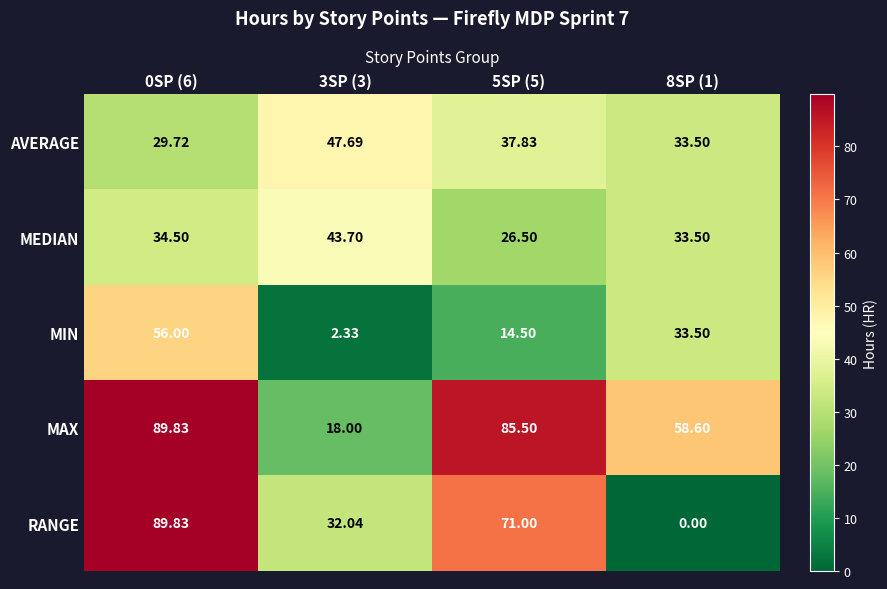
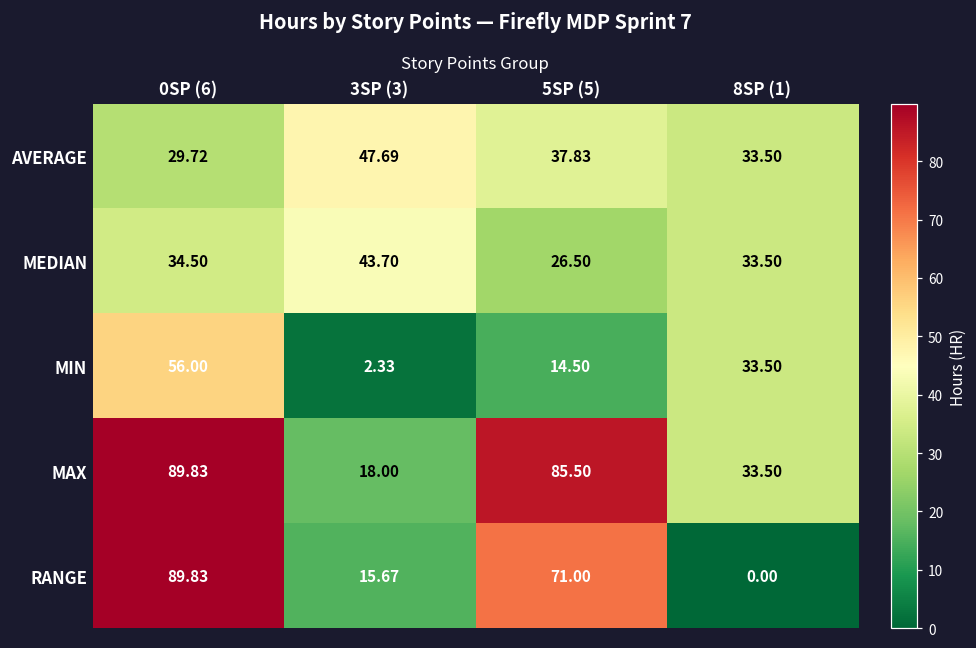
  {
    "AVERAGE": {
      "0SP (6)": 29.72,
      "3SP (3)": 47.69,
      "5SP (5)": 37.83,
      "8SP (1)": 33.50
    },
    "MEDIAN": {
      "0SP (6)": 34.50,
      "3SP (3)": 43.70,
      "5SP (5)": 26.50,
      "8SP (1)": 33.50
    },
    "MIN": {
      "0SP (6)": 56.00,
      "3SP (3)": 2.33,
      "5SP (5)": 14.50,
      "8SP (1)": 33.50
    },
    "MAX": {
      "0SP (6)": 89.83,
      "3SP (3)": 18.00,
      "5SP (5)": 85.50,
-     "8SP (1)": 58.60
+     "8SP (1)": 33.50
    },
    "RANGE": {
      "0SP (6)": 89.83,
-     "3SP (3)": 32.04,
+     "3SP (3)": 15.67,
      "5SP (5)": 71.00,
      "8SP (1)": 0.00
    }
  }
